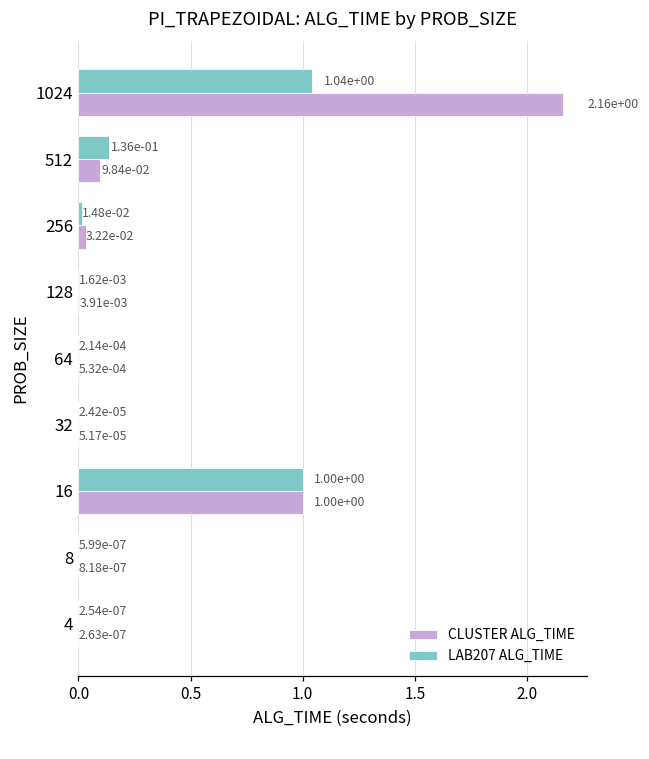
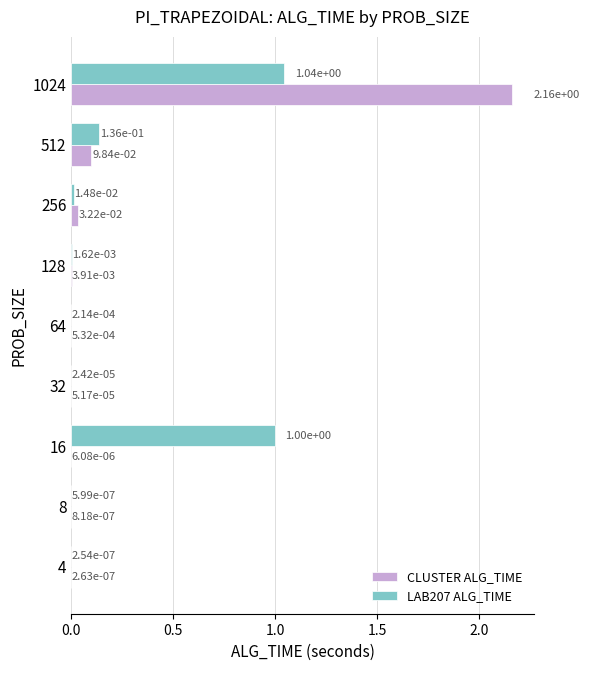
  {
    "CLUSTER ALG_TIME": {
      "1024": "2.16e+00",
      "512": "9.84e-02",
      "256": "3.22e-02",
      "128": "3.91e-03",
      "64": "5.32e-04",
      "32": "5.17e-05",
-     "16": "1.00e+00",
+     "16": "6.08e-06",
      "8": "8.18e-07",
      "4": "2.63e-07"
    },
    "LAB207 ALG_TIME": {
      "1024": "1.04e+00",
      "512": "1.36e-01",
      "256": "1.48e-02",
      "128": "1.62e-03",
      "64": "2.14e-04",
      "32": "2.42e-05",
      "16": "1.00e+00",
      "8": "5.99e-07",
      "4": "2.54e-07"
    }
  }
